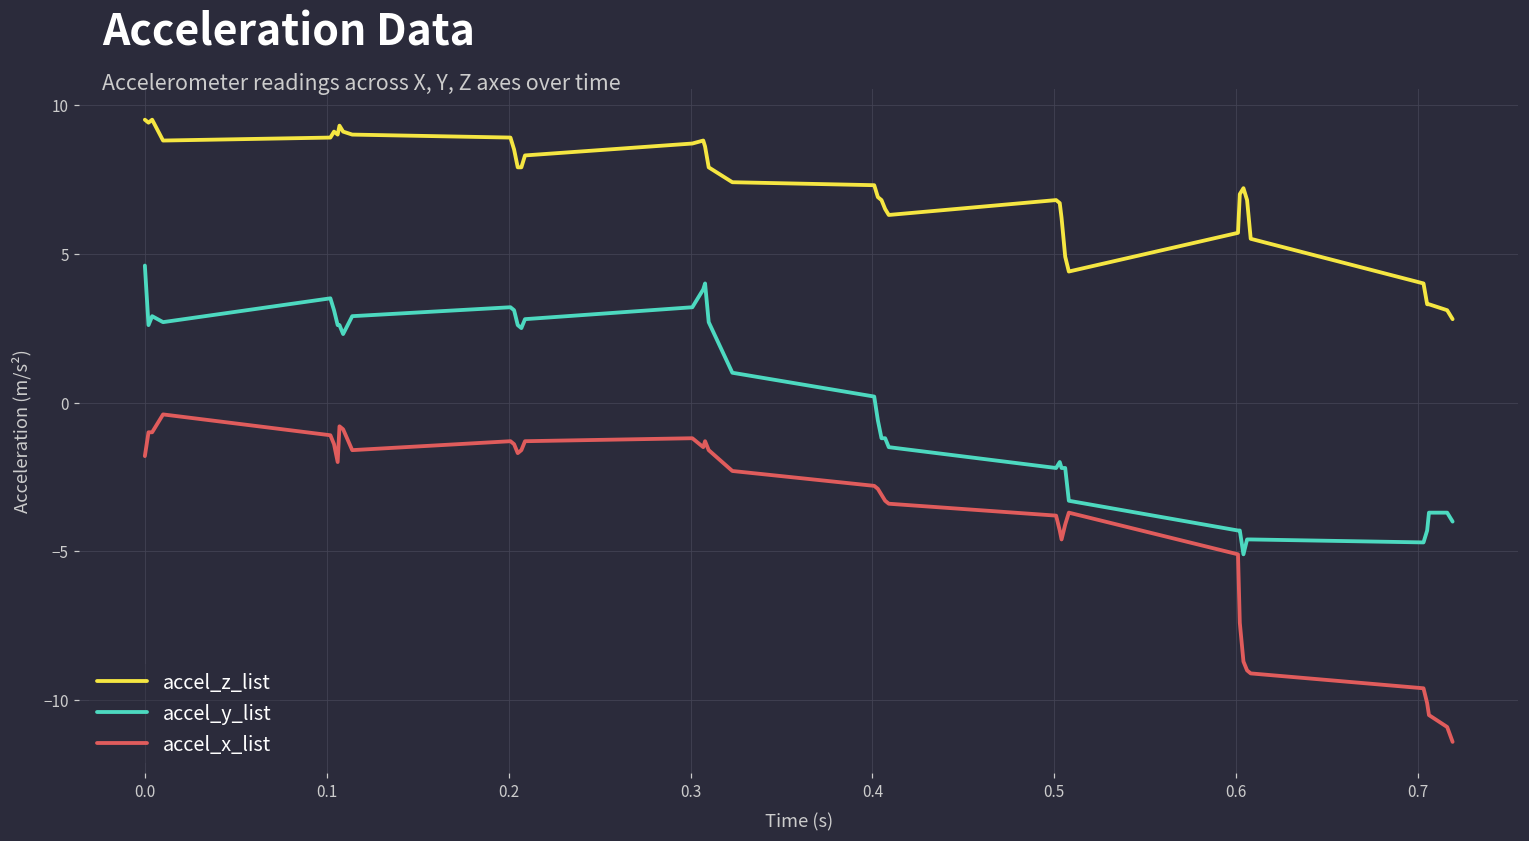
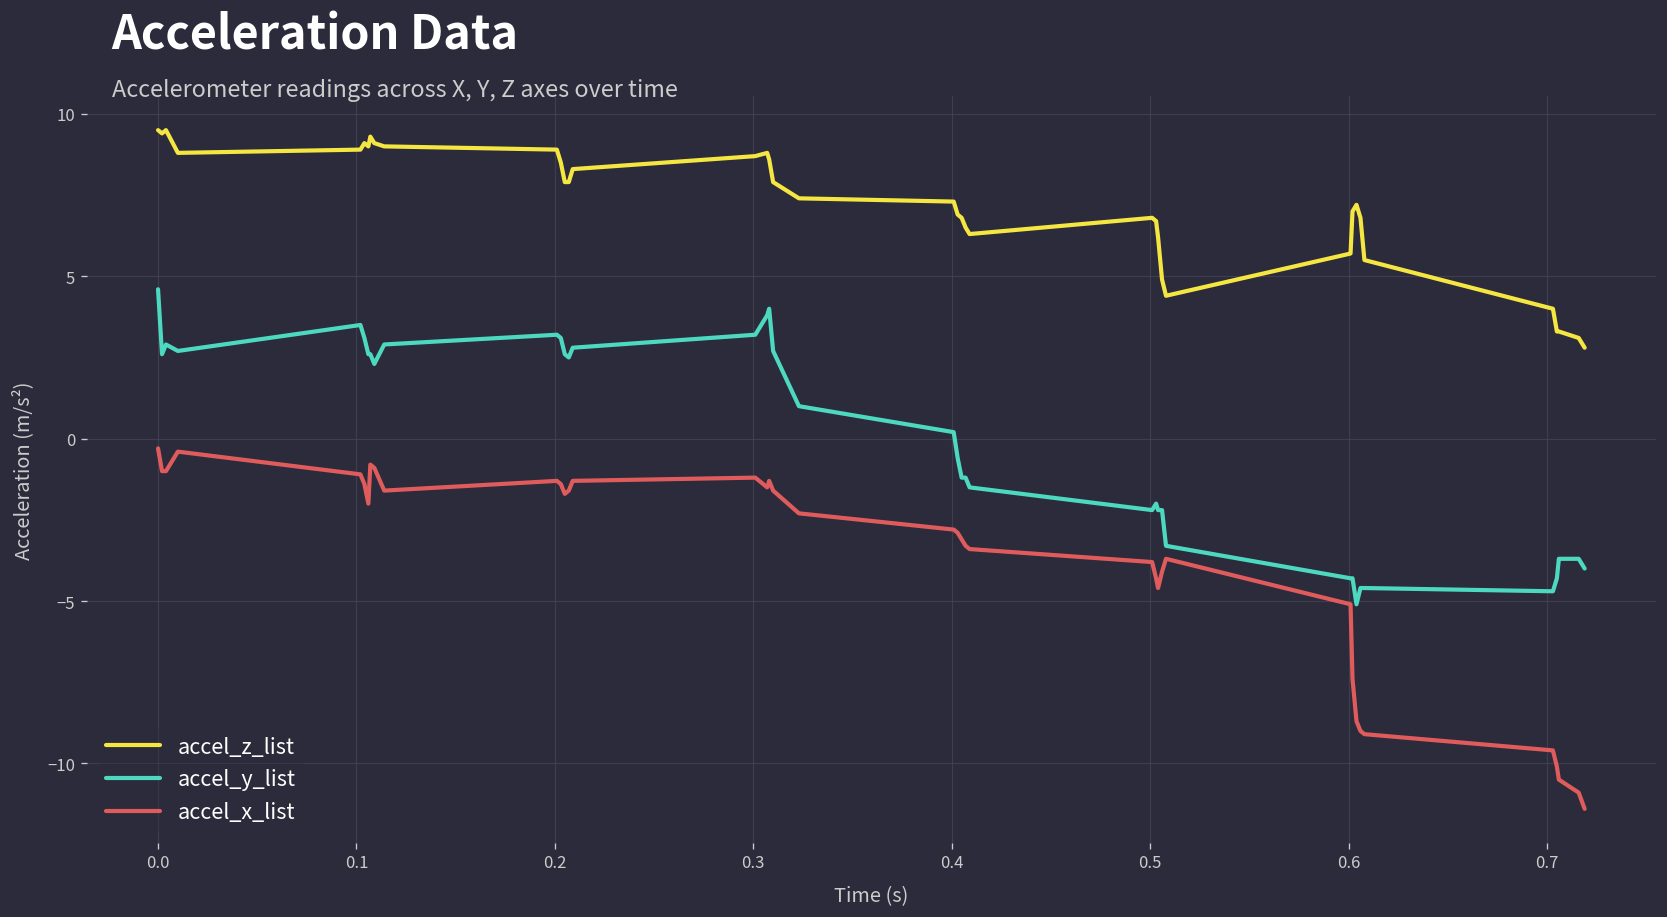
  {
    "accel_z_list": {
      "0.0": 9.5
    },
    "accel_y_list": {
      "0.0": 4.6
    },
    "accel_x_list": {
-     "0.0": -1.8
+     "0.0": -0.3
    }
  }
